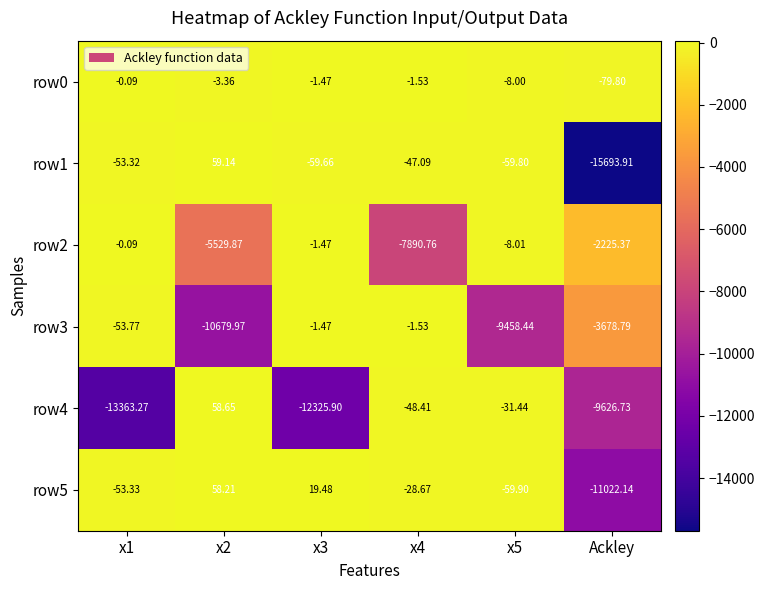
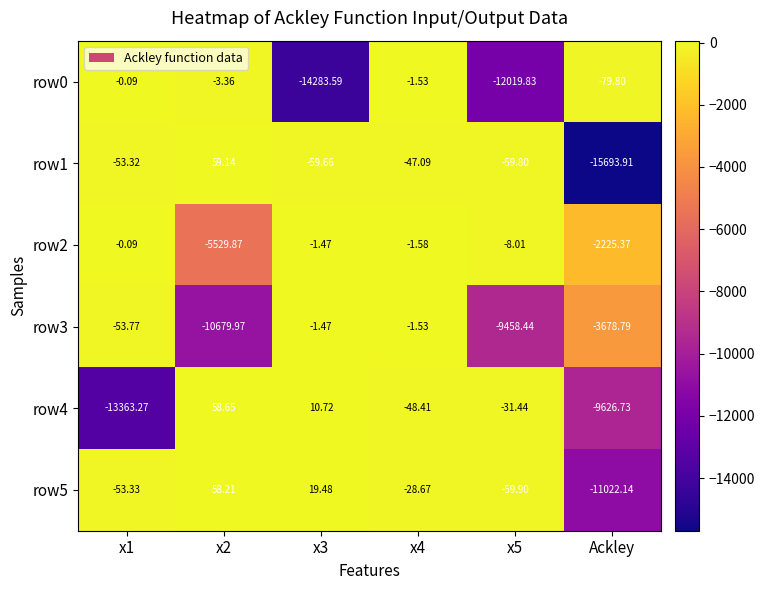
  {
    "row0": {
      "x1": -0.09,
      "x2": -3.36,
-     "x3": -1.47,
+     "x3": -14283.59,
      "x4": -1.53,
-     "x5": -8.00,
+     "x5": -12019.83,
      "Ackley": -79.80
    },
    "row1": {
      "x1": -53.32,
      "x2": 59.14,
      "x3": -59.66,
      "x4": -47.09,
      "x5": -59.80,
      "Ackley": -15693.91
    },
    "row2": {
      "x1": -0.09,
      "x2": -5529.87,
      "x3": -1.47,
-     "x4": -7890.76,
+     "x4": -1.58,
      "x5": -8.01,
      "Ackley": -2225.37
    },
    "row3": {
      "x1": -53.77,
      "x2": -10679.97,
      "x3": -1.47,
      "x4": -1.53,
      "x5": -9458.44,
      "Ackley": -3678.79
    },
    "row4": {
      "x1": -13363.27,
      "x2": 58.65,
-     "x3": -12325.90,
+     "x3": 10.72,
      "x4": -48.41,
      "x5": -31.44,
      "Ackley": -9626.73
    },
    "row5": {
      "x1": -53.33,
      "x2": 58.21,
      "x3": 19.48,
      "x4": -28.67,
      "x5": -59.90,
      "Ackley": -11022.14
    }
  }
